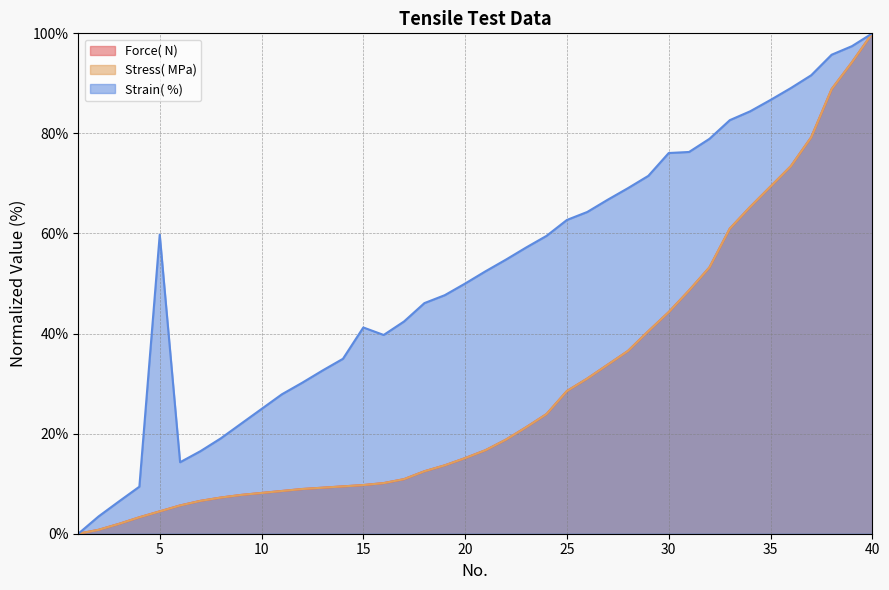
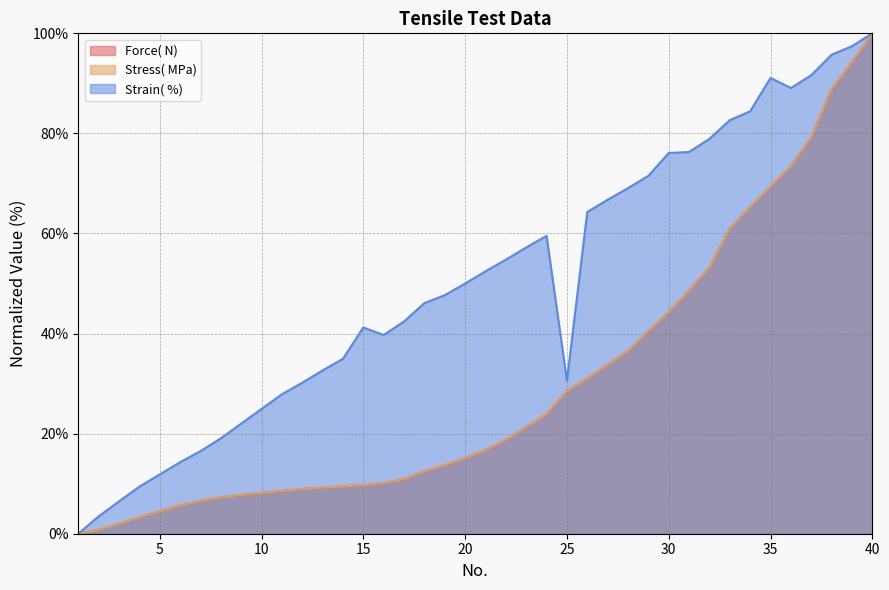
  {
    "Strain( %)": {
-     "5": "60%",
+     "5": "12%",
      "10": "25%",
      "15": "41%",
      "20": "50%",
-     "25": "63%",
+     "25": "31%",
      "30": "76%",
-     "35": "87%"
+     "35": "91%"
    }
  }
